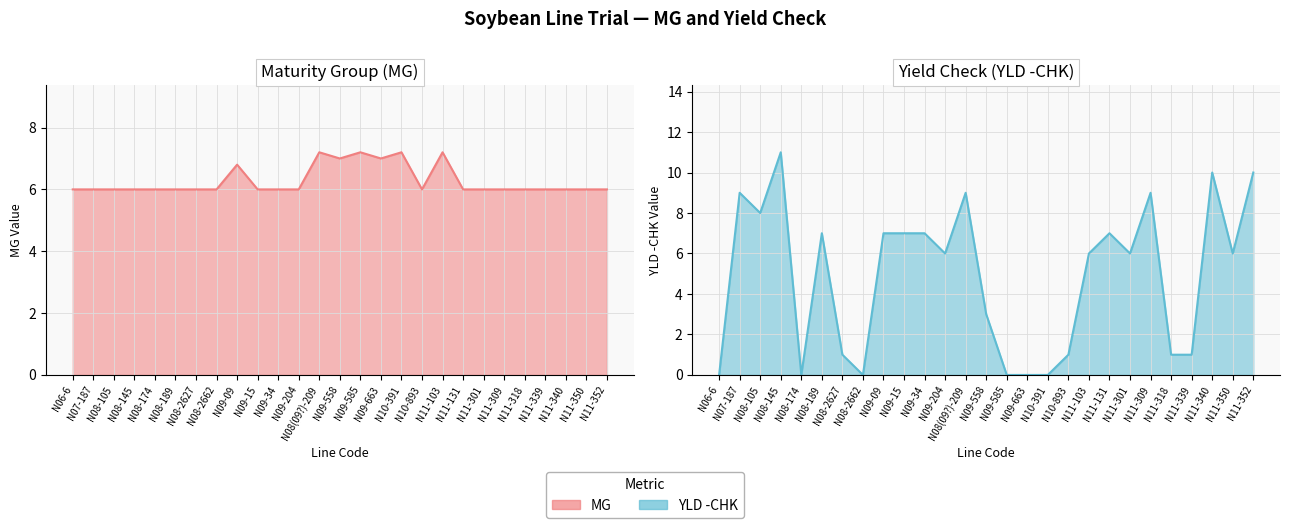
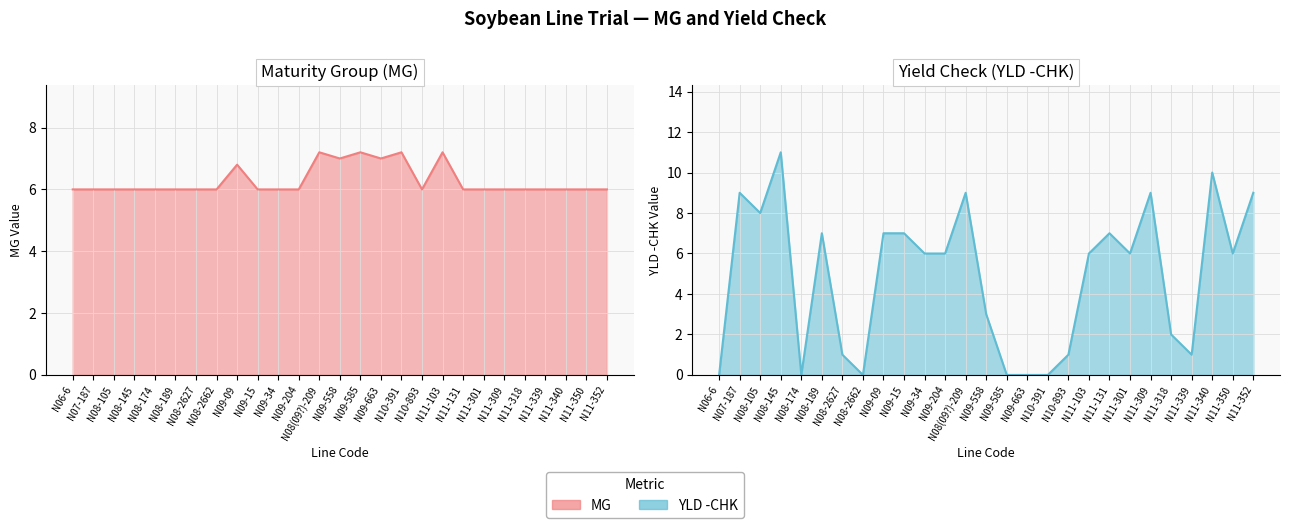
  {
    "Maturity Group (MG)": {
      "N06-6": 6.0,
      "N07-187": 6.0,
      "N08-105": 6.0,
      "N08-145": 6.0,
      "N08-174": 6.0,
      "N08-189": 6.0,
      "N08-2627": 6.0,
      "N08-2662": 6.0,
      "N09-09": 6.8,
      "N09-15": 6.0,
      "N09-34": 6.0,
      "N09-204": 6.0,
      "N08(09?)-209": 7.2,
      "N09-558": 7.0,
      "N09-585": 7.2,
      "N09-663": 7.0,
      "N10-391": 7.2,
      "N10-893": 6.0,
      "N11-103": 7.2,
      "N11-131": 6.0,
      "N11-301": 6.0,
      "N11-309": 6.0,
      "N11-318": 6.0,
      "N11-339": 6.0,
      "N11-340": 6.0,
      "N11-350": 6.0,
      "N11-352": 6.0
    },
    "Yield Check (YLD -CHK)": {
      "N06-6": 0,
      "N07-187": 9,
      "N08-105": 8,
      "N08-145": 11,
      "N08-174": 0,
      "N08-189": 7,
      "N08-2627": 1,
      "N08-2662": 0,
      "N09-09": 7,
      "N09-15": 7,
-     "N09-34": 7,
+     "N09-34": 6,
      "N09-204": 6,
      "N08(09?)-209": 9,
      "N09-558": 3,
      "N09-585": 0,
      "N09-663": 0,
      "N10-391": 0,
      "N10-893": 1,
      "N11-103": 6,
      "N11-131": 7,
      "N11-301": 6,
      "N11-309": 9,
-     "N11-318": 1,
+     "N11-318": 2,
      "N11-339": 1,
      "N11-340": 10,
      "N11-350": 6,
-     "N11-352": 10
+     "N11-352": 9
    }
  }
